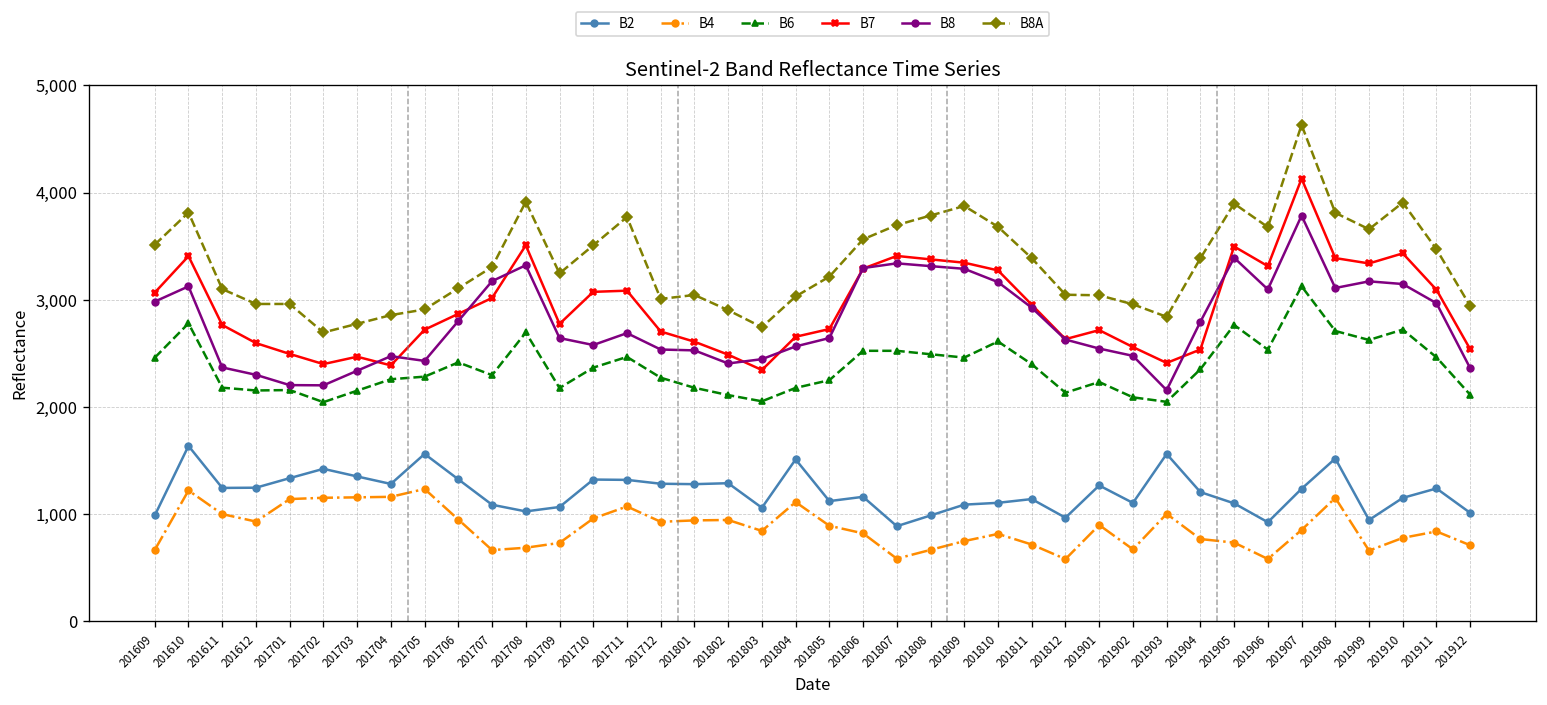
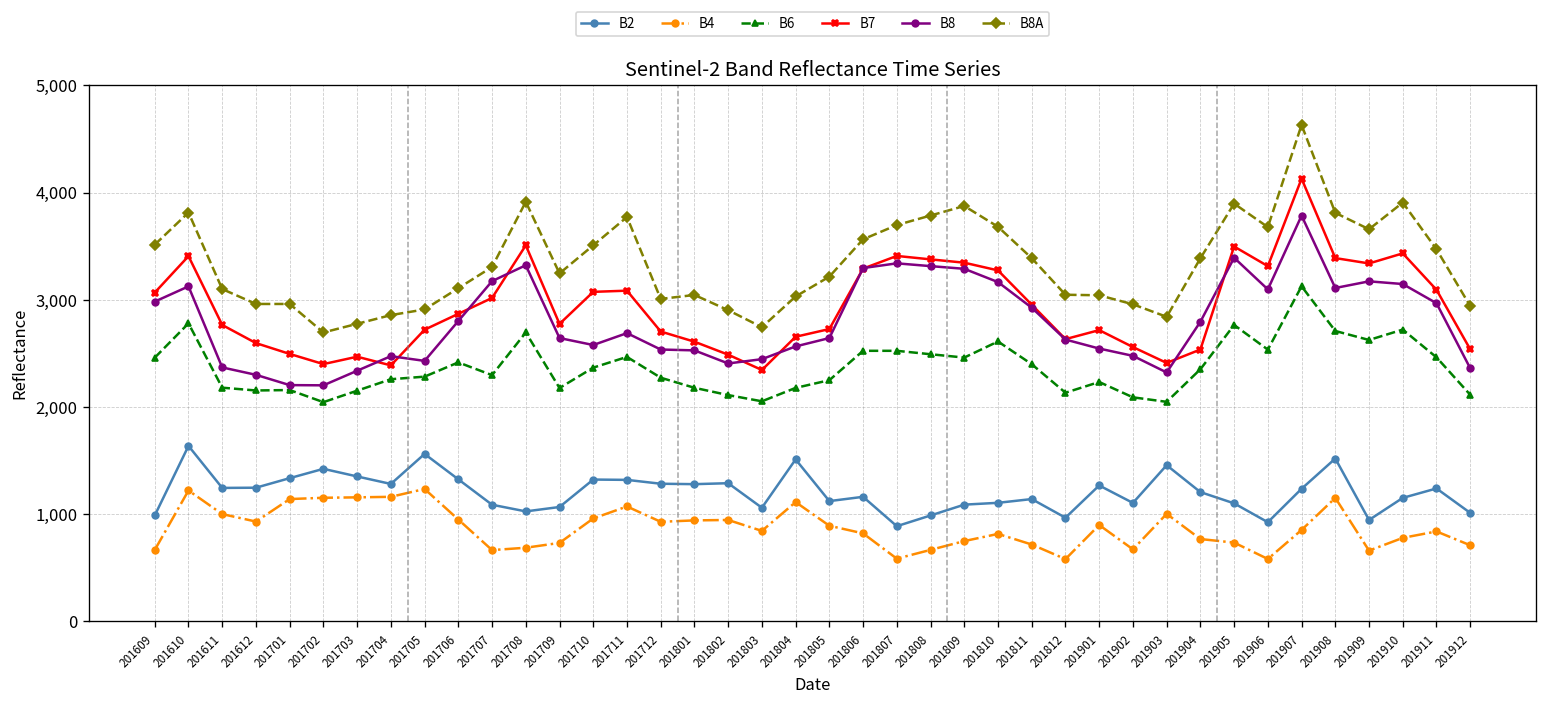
  {
    "B2": {
      "201609": "1,000",
      "201610": "1,600",
      "201611": "1,200",
      "201612": "1,200",
      "201701": "1,300",
      "201702": "1,400",
      "201703": "1,400",
      "201704": "1,300",
      "201705": "1,600",
      "201706": "1,300",
      "201707": "1,100",
      "201708": "1,000",
      "201709": "1,100",
      "201710": "1,300",
      "201711": "1,300",
      "201712": "1,300",
      "201801": "1,300",
      "201802": "1,300",
      "201803": "1,100",
      "201804": "1,500",
      "201805": "1,100",
      "201806": "1,200",
      "201807": "900",
      "201808": "1,000",
      "201809": "1,100",
      "201810": "1,100",
      "201811": "1,100",
      "201812": "1,000",
      "201901": "1,300",
      "201902": "1,100",
-     "201903": "1,600",
+     "201903": "1,500",
      "201904": "1,200",
      "201905": "1,100",
      "201906": "900",
      "201907": "1,200",
      "201908": "1,500",
      "201909": "900",
      "201910": "1,200",
      "201911": "1,200",
      "201912": "1,000"
    },
    "B8": {
      "201609": "3,000",
      "201610": "3,100",
      "201611": "2,400",
      "201612": "2,300",
      "201701": "2,200",
      "201702": "2,200",
      "201703": "2,300",
      "201704": "2,500",
      "201705": "2,400",
      "201706": "2,800",
      "201707": "3,200",
      "201708": "3,300",
      "201709": "2,600",
      "201710": "2,600",
      "201711": "2,700",
      "201712": "2,500",
      "201801": "2,500",
      "201802": "2,400",
      "201803": "2,400",
      "201804": "2,600",
      "201805": "2,600",
      "201807": "3,300",
      "201808": "3,300",
      "201809": "3,300",
      "201810": "3,200",
      "201811": "2,900",
      "201901": "2,500",
      "201902": "2,500",
-     "201903": "2,200",
+     "201903": "2,300",
      "201904": "2,800",
      "201905": "3,400",
      "201906": "3,100",
      "201907": "3,800",
      "201908": "3,100",
      "201909": "3,200",
      "201910": "3,100",
      "201911": "3,000",
      "201912": "2,400"
    }
  }
